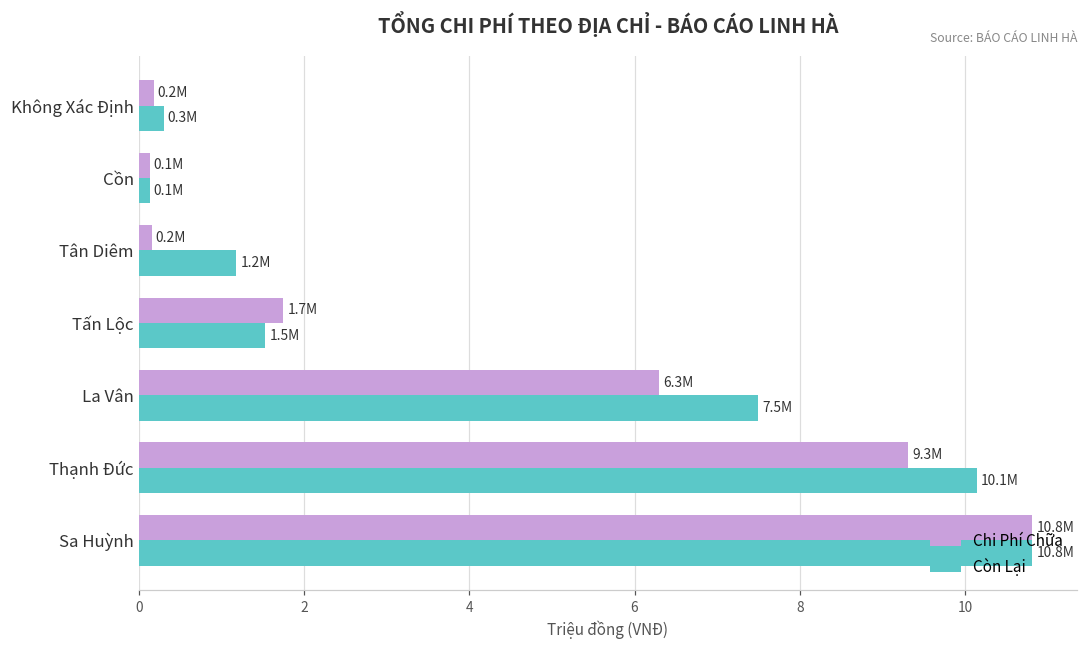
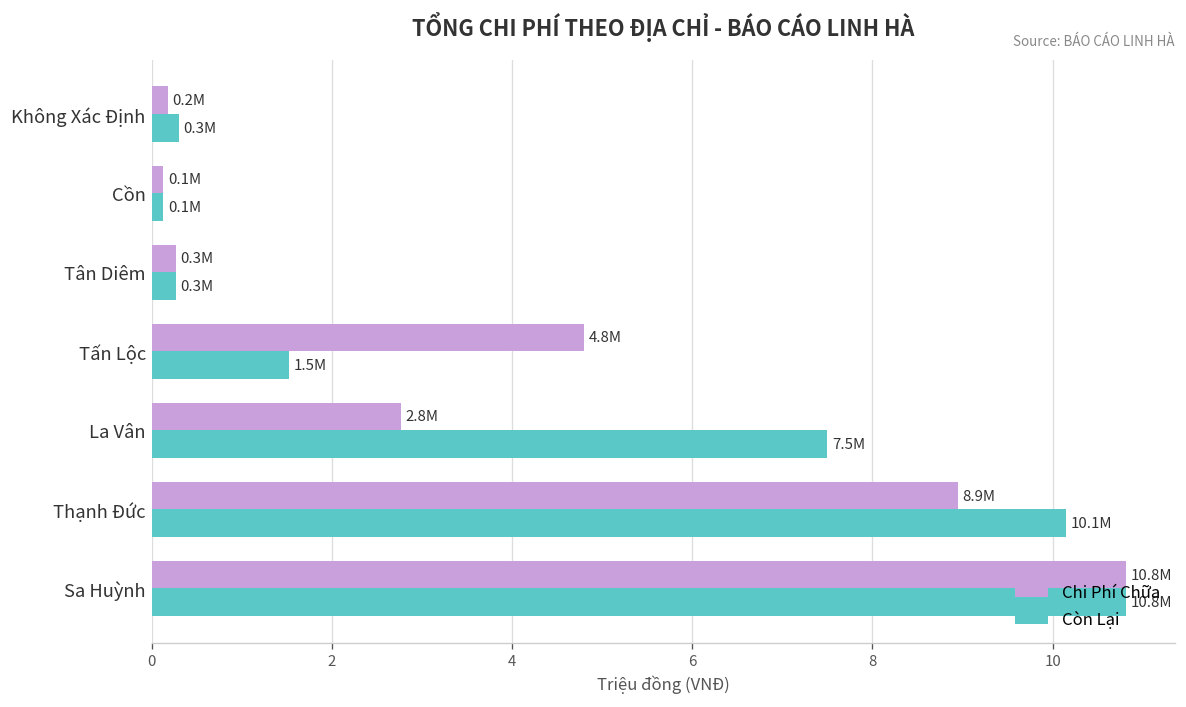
  {
    "Chi Phí Chữa": {
      "Không Xác Định": "0.2M",
      "Cồn": "0.1M",
-     "Tân Diêm": "0.2M",
-     "Tấn Lộc": "1.7M",
-     "La Vân": "6.3M",
-     "Thạnh Đức": "9.3M",
+     "Tân Diêm": "0.3M",
+     "Tấn Lộc": "4.8M",
+     "La Vân": "2.8M",
+     "Thạnh Đức": "8.9M",
      "Sa Huỳnh": "10.8M"
    },
    "Còn Lại": {
      "Không Xác Định": "0.3M",
      "Cồn": "0.1M",
-     "Tân Diêm": "1.2M",
+     "Tân Diêm": "0.3M",
      "Tấn Lộc": "1.5M",
      "La Vân": "7.5M",
      "Thạnh Đức": "10.1M",
      "Sa Huỳnh": "10.8M"
    }
  }
